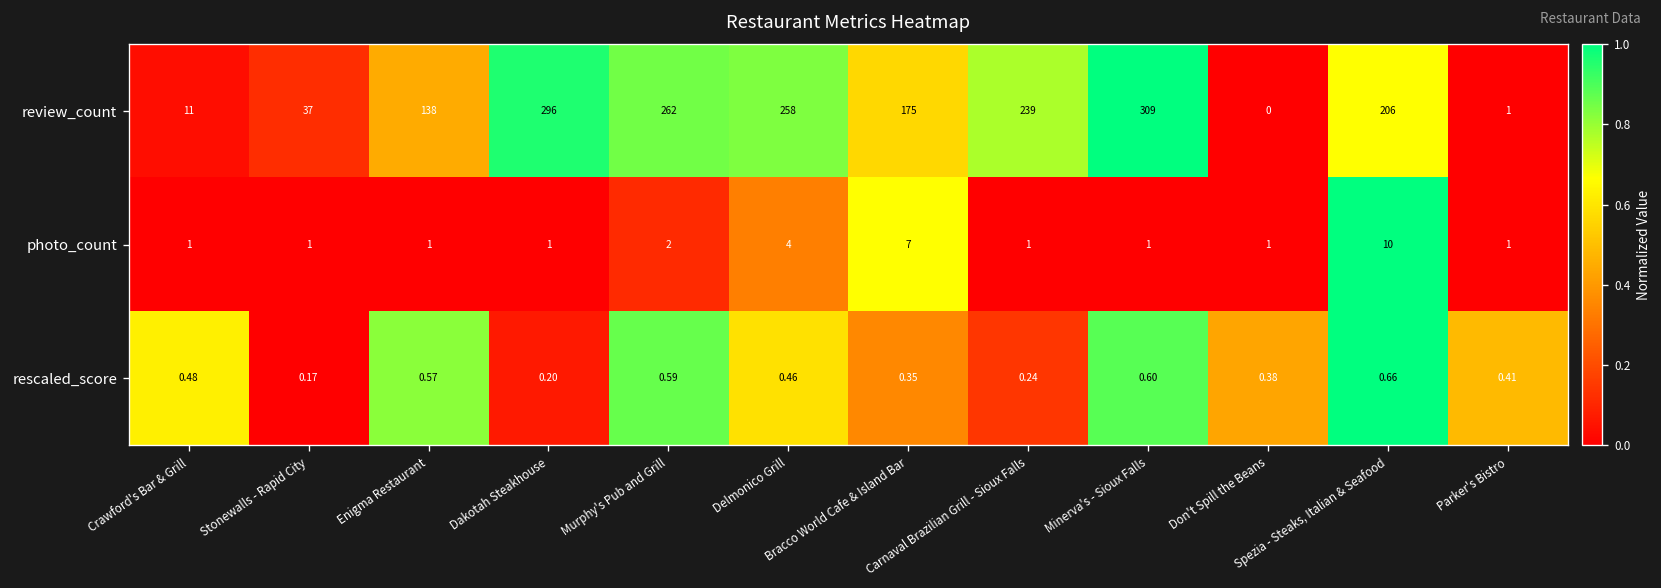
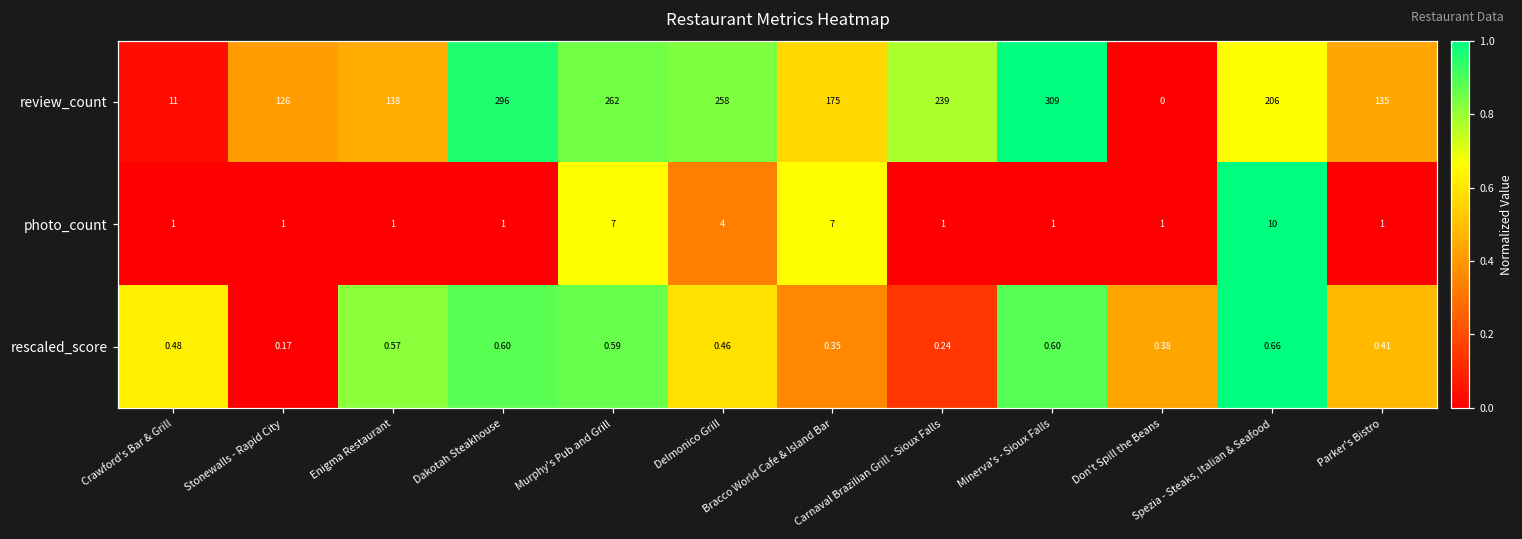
  {
    "review_count": {
      "Crawford's Bar & Grill": 11,
-     "Stonewalls - Rapid City": 37,
+     "Stonewalls - Rapid City": 126,
      "Enigma Restaurant": 138,
      "Dakotah Steakhouse": 296,
      "Murphy's Pub and Grill": 262,
      "Delmonico Grill": 258,
      "Bracco World Cafe & Island Bar": 175,
      "Carnaval Brazilian Grill - Sioux Falls": 239,
      "Minerva's - Sioux Falls": 309,
      "Don't Spill the Beans": 0,
      "Spezia - Steaks, Italian & Seafood": 206,
-     "Parker's Bistro": 1
+     "Parker's Bistro": 135
    },
    "photo_count": {
      "Crawford's Bar & Grill": 1,
      "Stonewalls - Rapid City": 1,
      "Enigma Restaurant": 1,
      "Dakotah Steakhouse": 1,
-     "Murphy's Pub and Grill": 2,
+     "Murphy's Pub and Grill": 7,
      "Delmonico Grill": 4,
      "Bracco World Cafe & Island Bar": 7,
      "Carnaval Brazilian Grill - Sioux Falls": 1,
      "Minerva's - Sioux Falls": 1,
      "Don't Spill the Beans": 1,
      "Spezia - Steaks, Italian & Seafood": 10,
      "Parker's Bistro": 1
    },
    "rescaled_score": {
      "Crawford's Bar & Grill": 0.48,
      "Stonewalls - Rapid City": 0.17,
      "Enigma Restaurant": 0.57,
-     "Dakotah Steakhouse": 0.20,
+     "Dakotah Steakhouse": 0.60,
      "Murphy's Pub and Grill": 0.59,
      "Delmonico Grill": 0.46,
      "Bracco World Cafe & Island Bar": 0.35,
      "Carnaval Brazilian Grill - Sioux Falls": 0.24,
      "Minerva's - Sioux Falls": 0.60,
      "Don't Spill the Beans": 0.38,
      "Spezia - Steaks, Italian & Seafood": 0.66,
      "Parker's Bistro": 0.41
    }
  }
